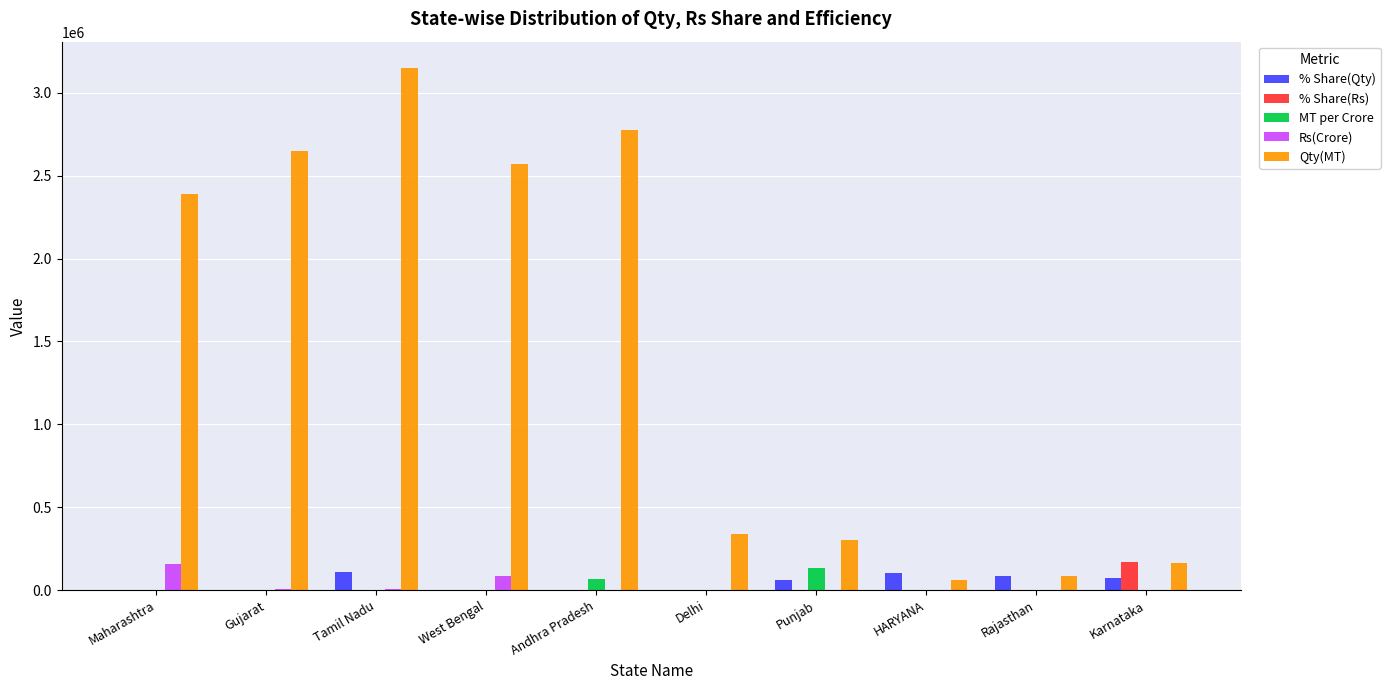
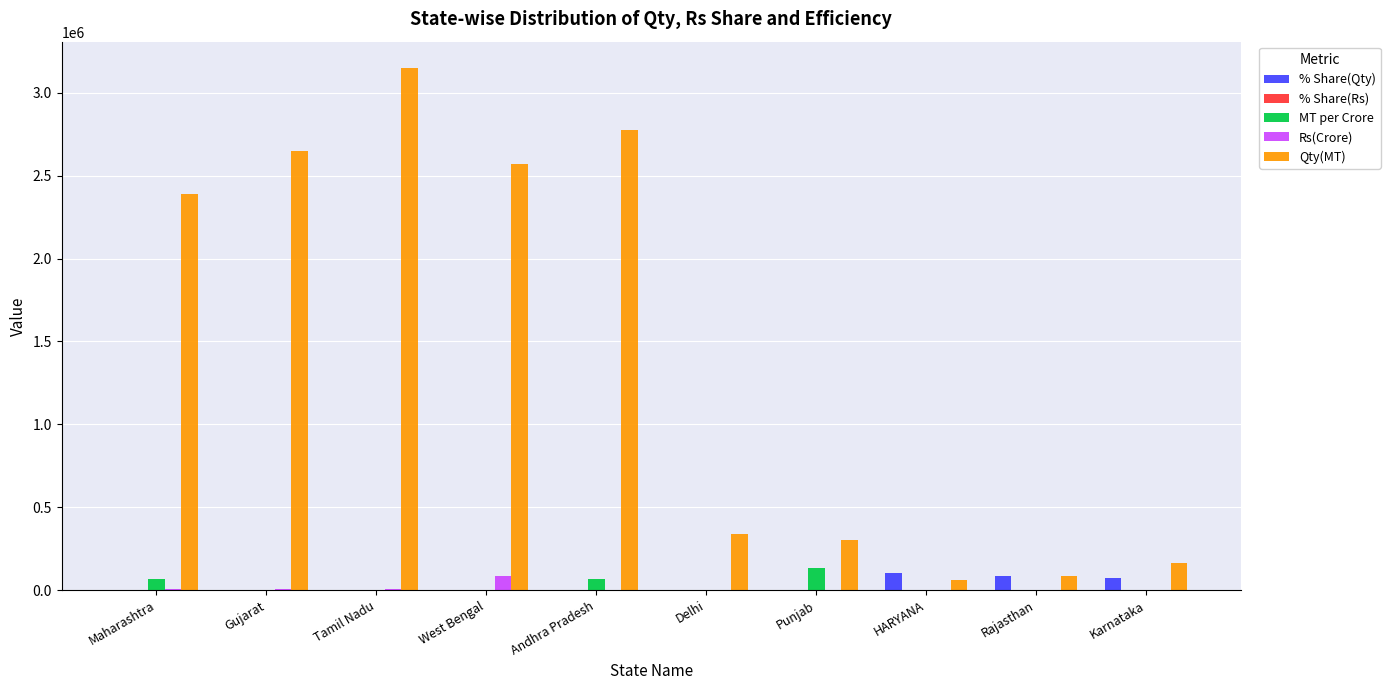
  {
    "% Share(Qty)": {
-     "Tamil Nadu": 110000,
-     "Punjab": 60000,
+     "Tamil Nadu": 0,
+     "Punjab": 0,
      "HARYANA": 100000,
      "Rajasthan": 80000,
      "Karnataka": 70000
    },
    "% Share(Rs)": {
-     "Karnataka": 170000
+     "Karnataka": 0
    },
    "MT per Crore": {
-     "Maharashtra": 0,
+     "Maharashtra": 70000,
      "Andhra Pradesh": 70000,
      "Punjab": 130000
    },
    "Rs(Crore)": {
-     "Maharashtra": 160000,
+     "Maharashtra": 10000,
      "West Bengal": 80000
    },
    "Qty(MT)": {
      "Maharashtra": 2390000,
      "Gujarat": 2650000,
      "Tamil Nadu": 3150000,
      "West Bengal": 2570000,
      "Andhra Pradesh": 2780000,
      "Delhi": 340000,
      "Punjab": 300000,
      "HARYANA": 60000,
      "Rajasthan": 80000,
      "Karnataka": 160000
    }
  }
